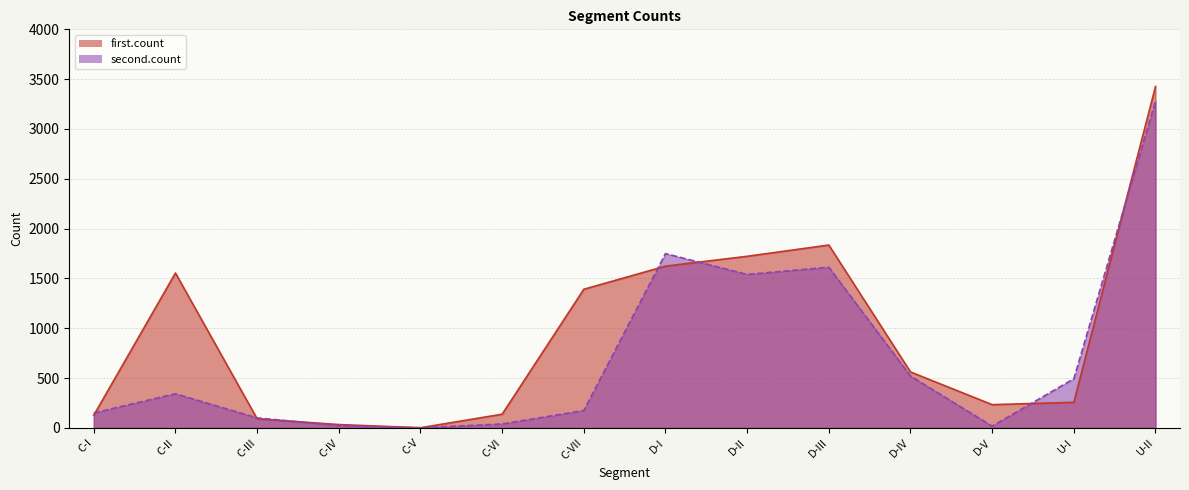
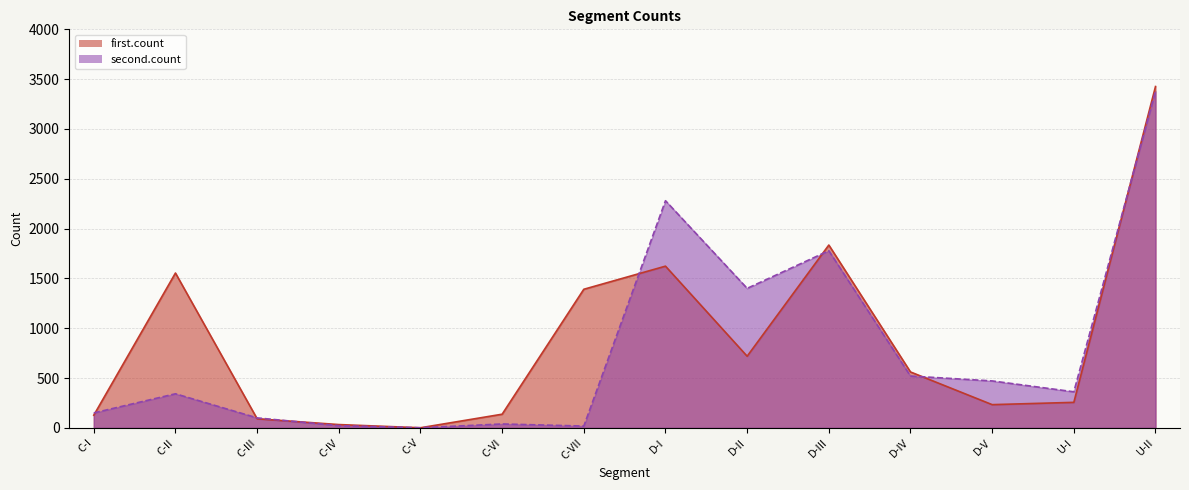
  {
    "first.count": {
      "C-II": 1600,
      "C-VI": 100,
      "C-VII": 1400,
      "D-I": 1600,
-     "D-II": 1700,
+     "D-II": 700,
      "D-III": 1800,
      "D-IV": 600,
      "D-V": 200,
      "U-I": 300,
      "U-II": 3400
    },
    "second.count": {
      "C-II": 300,
      "C-VI": 0,
-     "C-VII": 200,
-     "D-I": 1700,
-     "D-II": 1500,
-     "D-III": 1600,
+     "C-VII": 0,
+     "D-I": 2300,
+     "D-II": 1400,
+     "D-III": 1800,
      "D-IV": 500,
-     "D-V": 0,
-     "U-I": 500,
-     "U-II": 3300
+     "D-V": 500,
+     "U-I": 400,
+     "U-II": 3400
    }
  }
